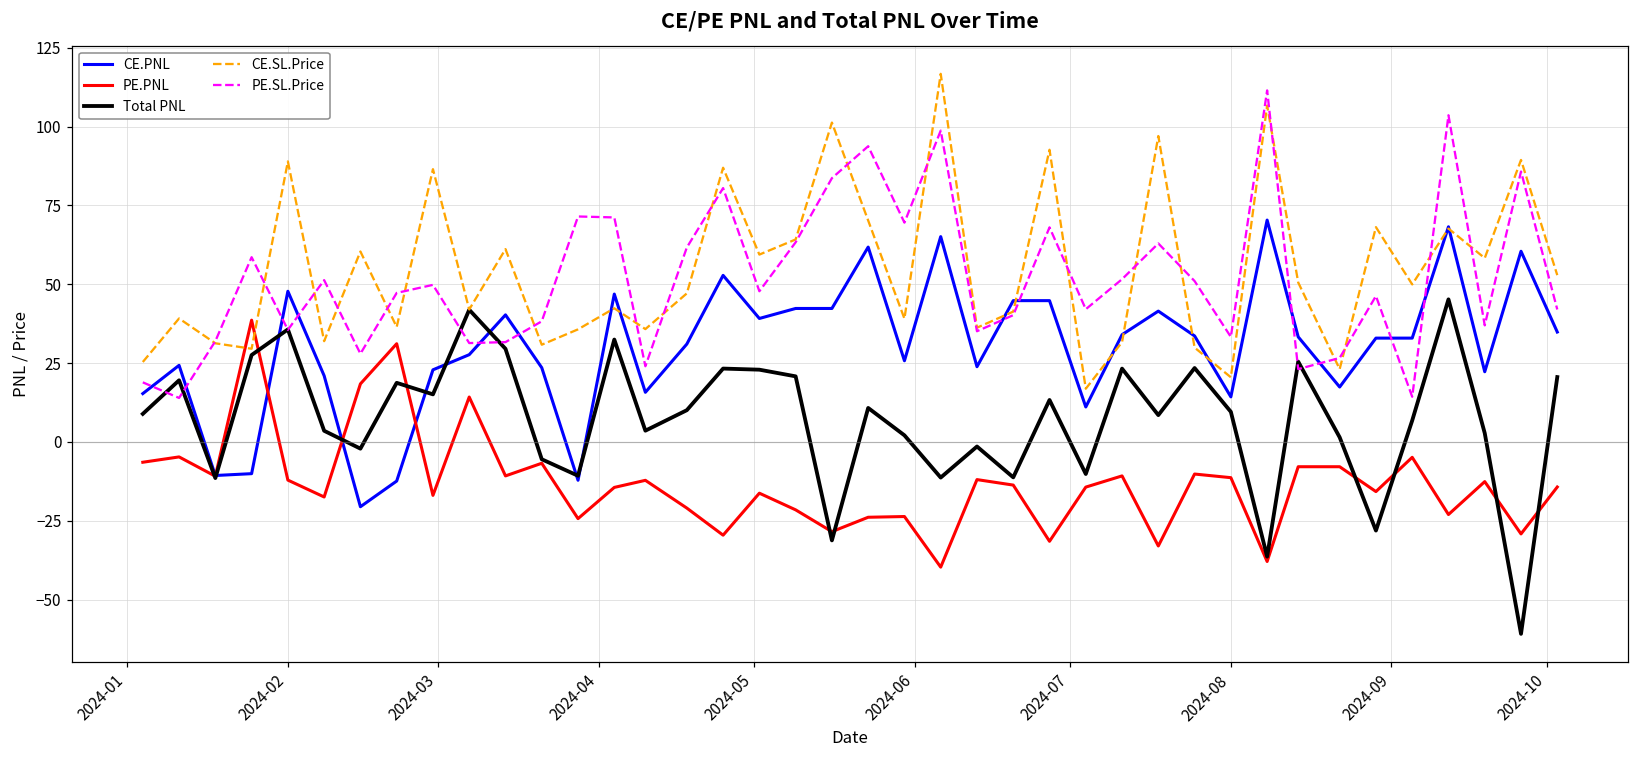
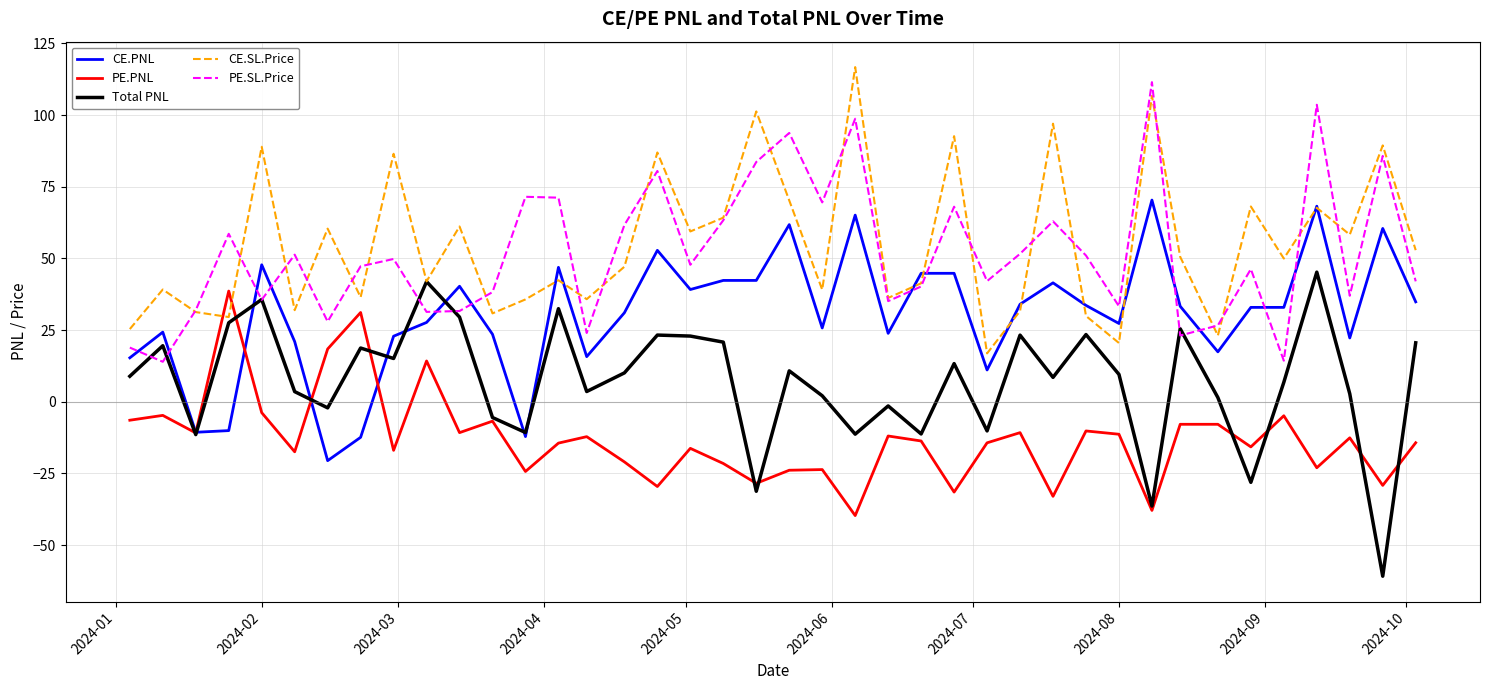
  {
    "CE.PNL": {
      "2024-02": 48,
-     "2024-08": 14
+     "2024-08": 27
    },
    "PE.PNL": {
-     "2024-02": -12,
+     "2024-02": -4,
      "2024-08": -11
    },
    "Total PNL": {
      "2024-08": 10
    },
    "CE.SL.Price": {
      "2024-02": 89,
      "2024-08": 21
    },
    "PE.SL.Price": {
      "2024-08": 33
    }
  }
